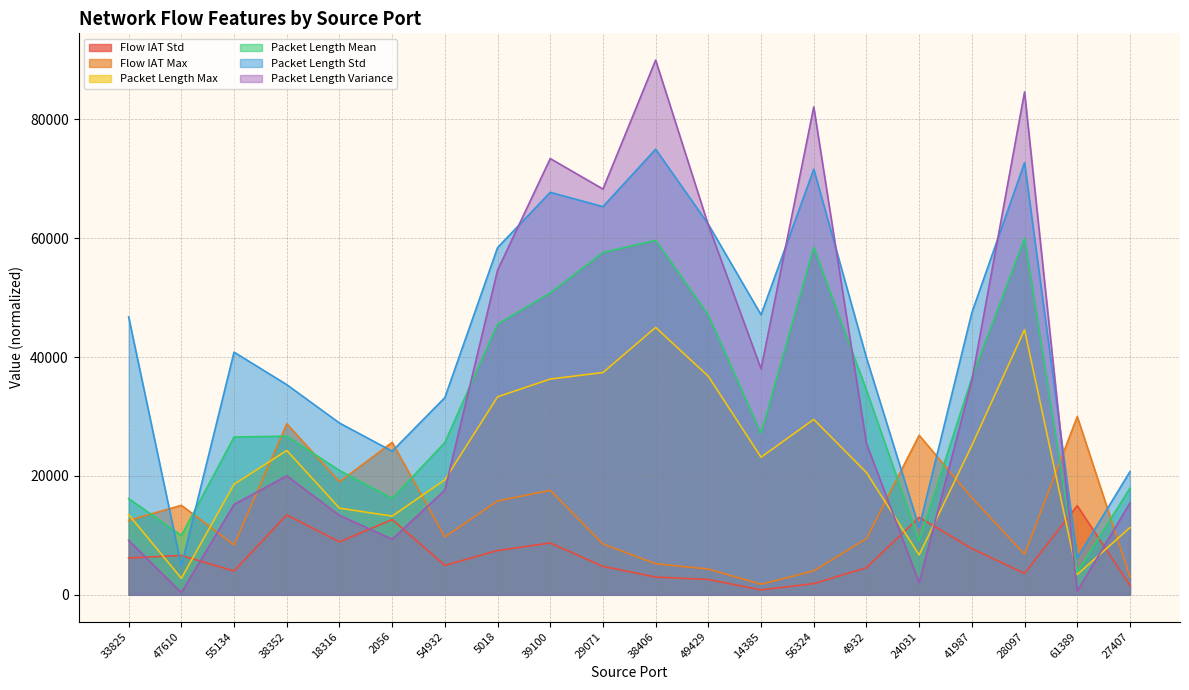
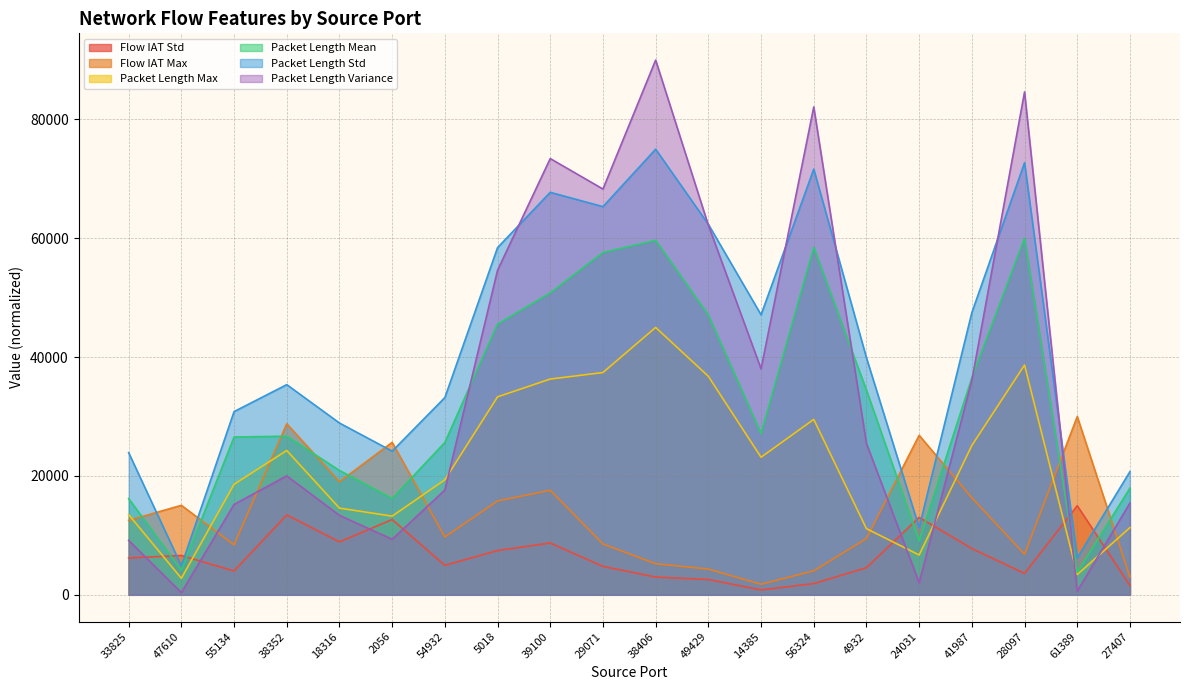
  {
    "Packet Length Max": {
      "33825": 13000,
      "47610": 3000,
      "55134": 19000,
      "38352": 24000,
      "18316": 15000,
      "2056": 13000,
      "54932": 19000,
      "5018": 33000,
      "39100": 36000,
      "29071": 37000,
      "38406": 45000,
      "49429": 37000,
      "14385": 23000,
      "56324": 30000,
-     "4932": 21000,
+     "4932": 11000,
      "24031": 7000,
      "41987": 25000,
-     "28097": 45000,
+     "28097": 39000,
      "27407": 11000
    },
    "Packet Length Mean": {
      "33825": 16000,
-     "47610": 10000,
+     "47610": 4000,
      "55134": 27000,
      "38352": 27000,
      "18316": 21000,
      "2056": 16000,
      "54932": 26000,
      "5018": 46000,
      "39100": 51000,
      "29071": 58000,
      "38406": 60000,
      "49429": 47000,
      "14385": 27000,
      "56324": 58000,
      "4932": 34000,
      "24031": 9000,
      "41987": 37000,
      "28097": 60000,
      "27407": 18000
    },
    "Packet Length Std": {
-     "33825": 47000,
+     "33825": 24000,
      "47610": 5000,
-     "55134": 41000,
+     "55134": 31000,
      "38352": 35000,
      "18316": 29000,
      "2056": 24000,
      "54932": 33000,
      "5018": 58000,
      "39100": 68000,
      "29071": 65000,
      "38406": 75000,
      "14385": 47000,
      "56324": 72000,
      "4932": 40000,
      "24031": 11000,
      "41987": 47000,
      "28097": 73000,
      "61389": 6000,
      "27407": 21000
    },
    "Packet Length Variance": {
      "33825": 9000,
      "47610": 0,
      "55134": 15000,
      "38352": 20000,
      "18316": 13000,
      "2056": 9000,
      "54932": 18000,
      "5018": 55000,
      "39100": 73000,
      "29071": 68000,
      "38406": 90000,
      "14385": 38000,
      "56324": 82000,
      "4932": 25000,
      "24031": 2000,
      "41987": 36000,
      "28097": 85000,
      "61389": 1000,
      "27407": 15000
    }
  }
